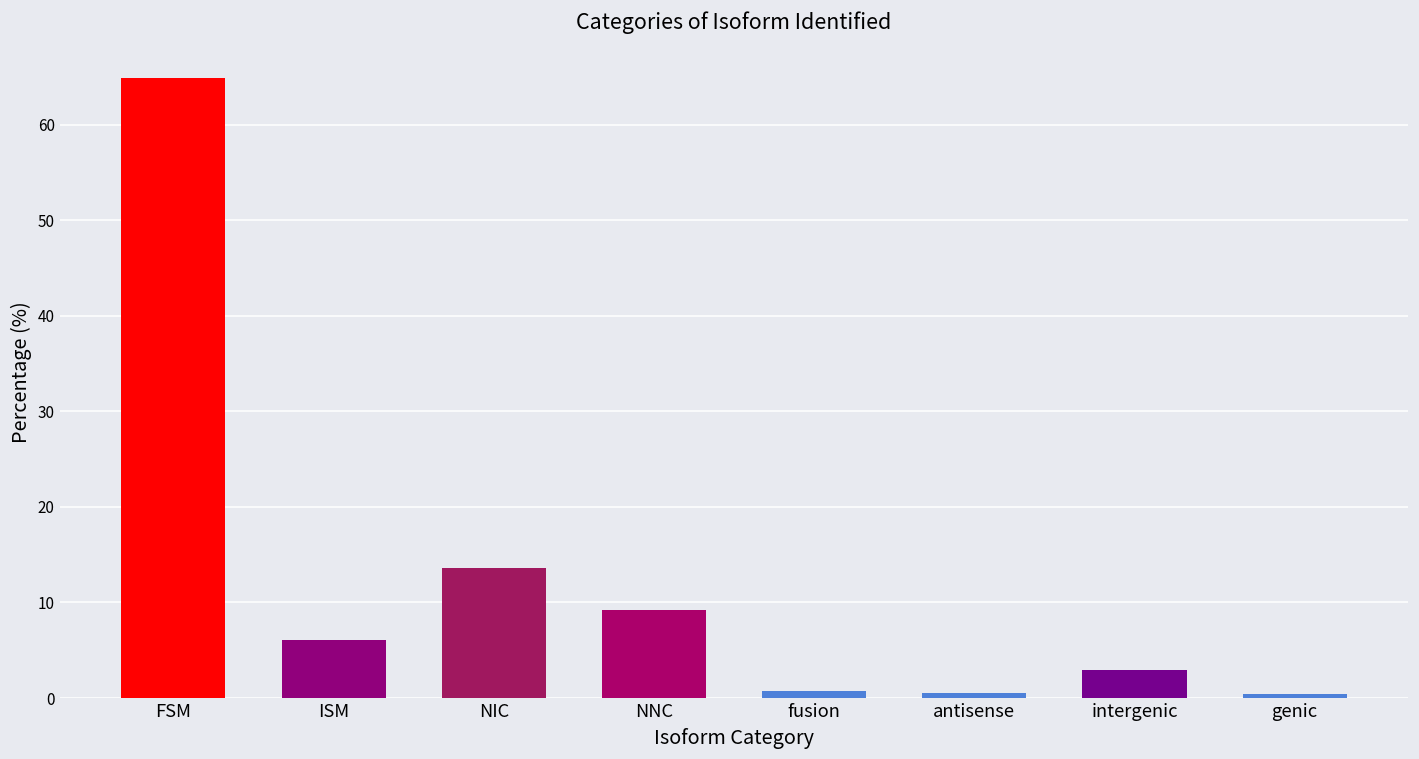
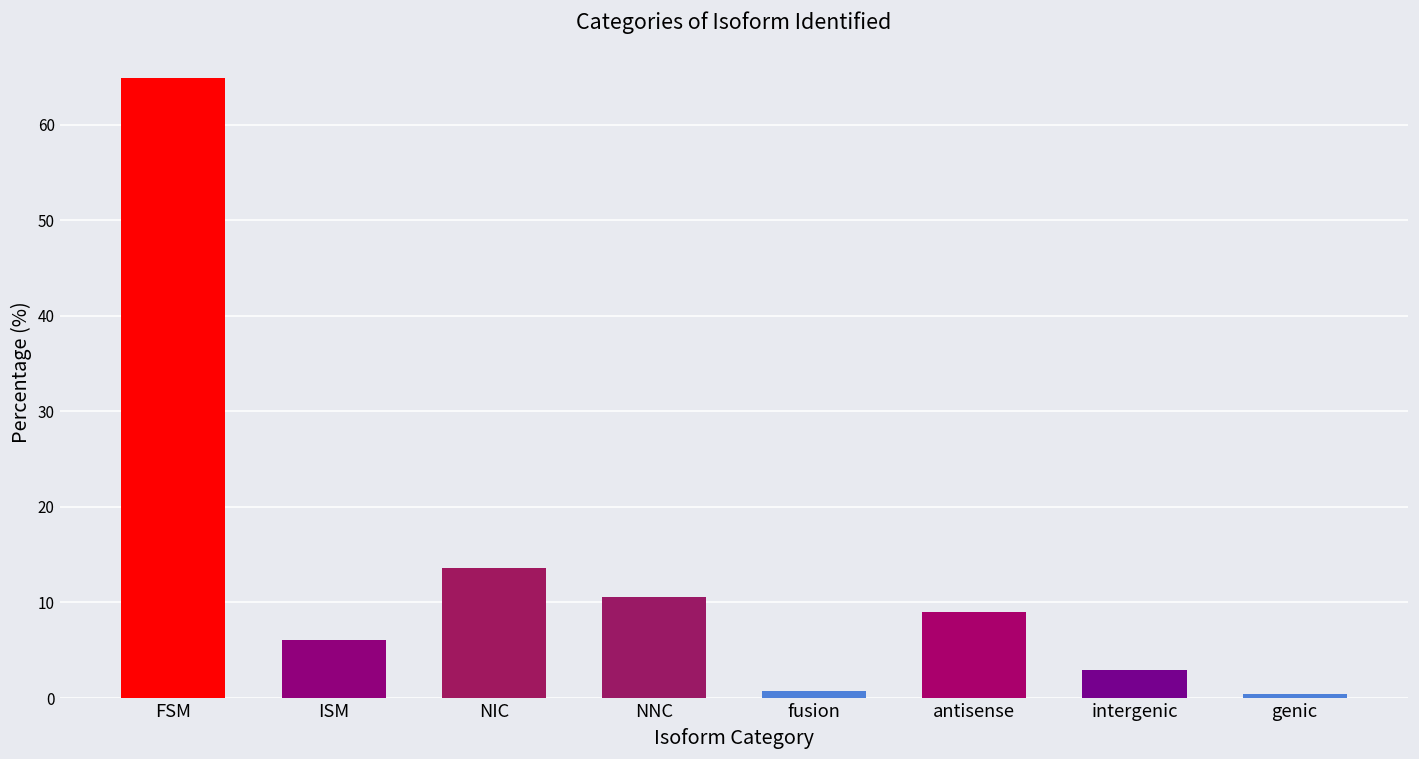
  {
    "FSM": 65,
    "ISM": 6,
    "NIC": 14,
-   "NNC": 9,
+   "NNC": 11,
    "fusion": 1,
-   "antisense": 1,
+   "antisense": 9,
    "intergenic": 3,
    "genic": 0
  }
